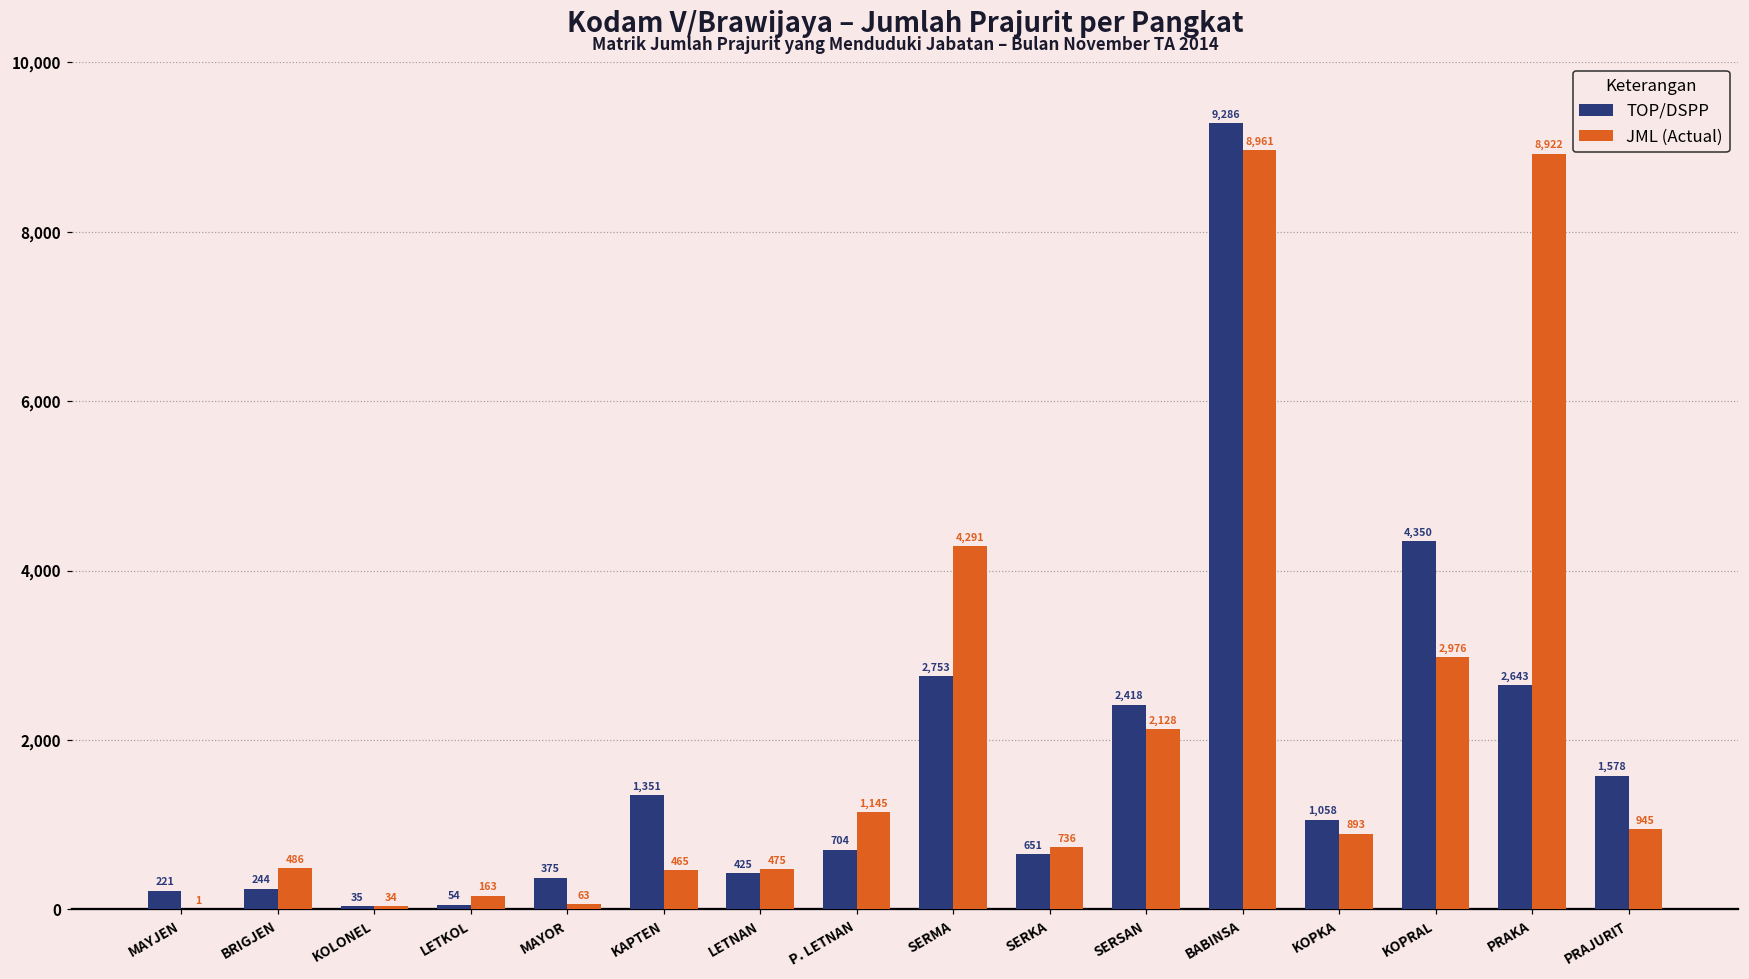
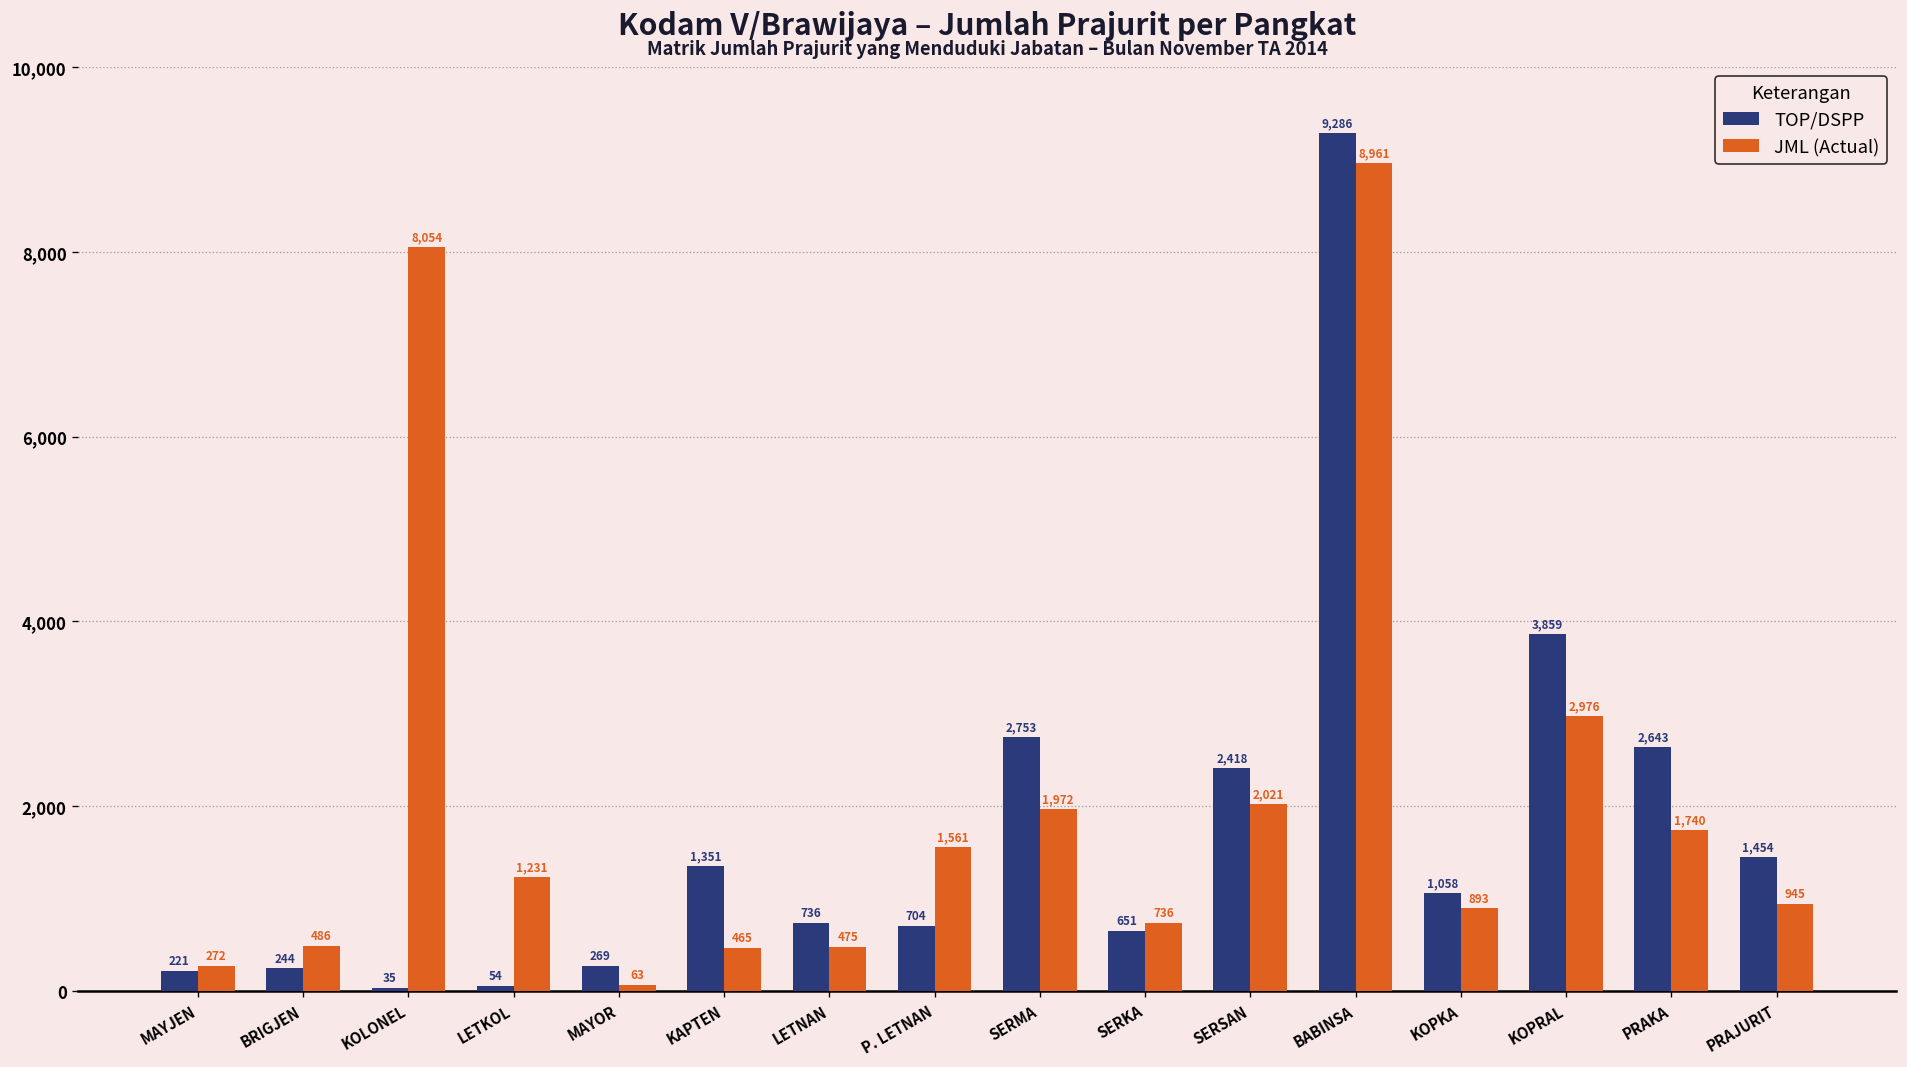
  {
    "TOP/DSPP": {
      "MAYJEN": "221",
      "BRIGJEN": "244",
      "KOLONEL": "35",
      "LETKOL": "54",
-     "MAYOR": "375",
+     "MAYOR": "269",
      "KAPTEN": "1,351",
-     "LETNAN": "425",
+     "LETNAN": "736",
      "P. LETNAN": "704",
      "SERMA": "2,753",
      "SERKA": "651",
      "SERSAN": "2,418",
      "BABINSA": "9,286",
      "KOPKA": "1,058",
-     "KOPRAL": "4,350",
+     "KOPRAL": "3,859",
      "PRAKA": "2,643",
-     "PRAJURIT": "1,578"
+     "PRAJURIT": "1,454"
    },
    "JML (Actual)": {
-     "MAYJEN": "1",
+     "MAYJEN": "272",
      "BRIGJEN": "486",
-     "KOLONEL": "34",
-     "LETKOL": "163",
+     "KOLONEL": "8,054",
+     "LETKOL": "1,231",
      "MAYOR": "63",
      "KAPTEN": "465",
      "LETNAN": "475",
-     "P. LETNAN": "1,145",
-     "SERMA": "4,291",
+     "P. LETNAN": "1,561",
+     "SERMA": "1,972",
      "SERKA": "736",
-     "SERSAN": "2,128",
+     "SERSAN": "2,021",
      "BABINSA": "8,961",
      "KOPKA": "893",
      "KOPRAL": "2,976",
-     "PRAKA": "8,922",
+     "PRAKA": "1,740",
      "PRAJURIT": "945"
    }
  }
